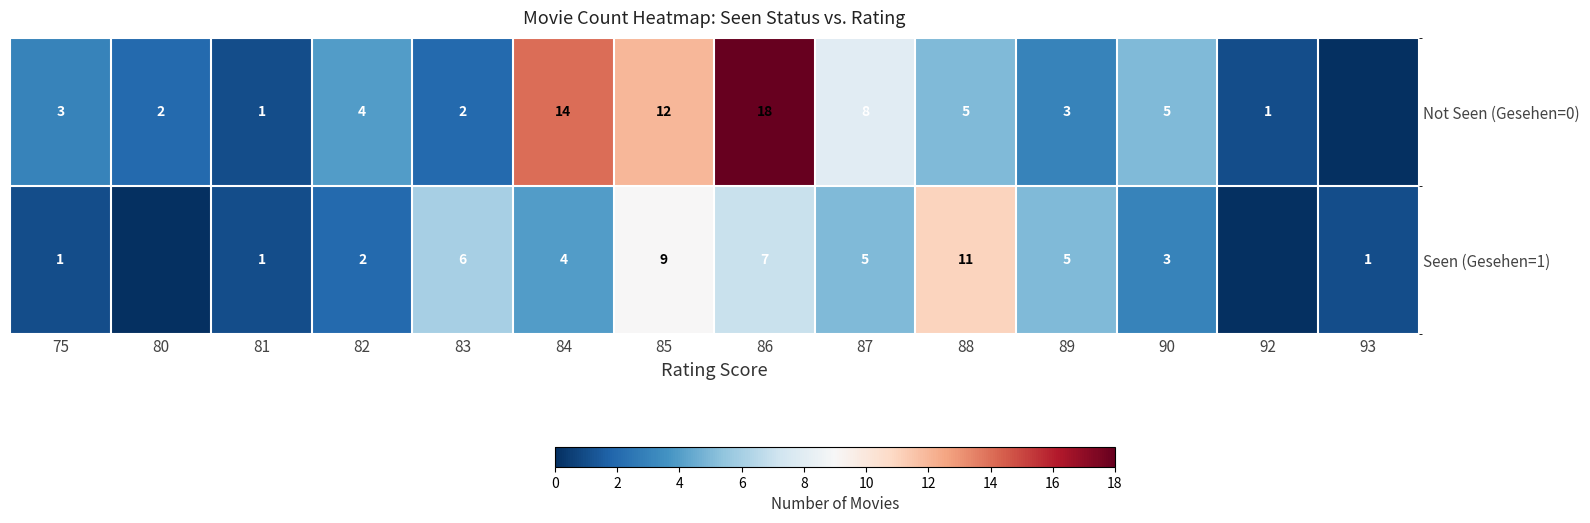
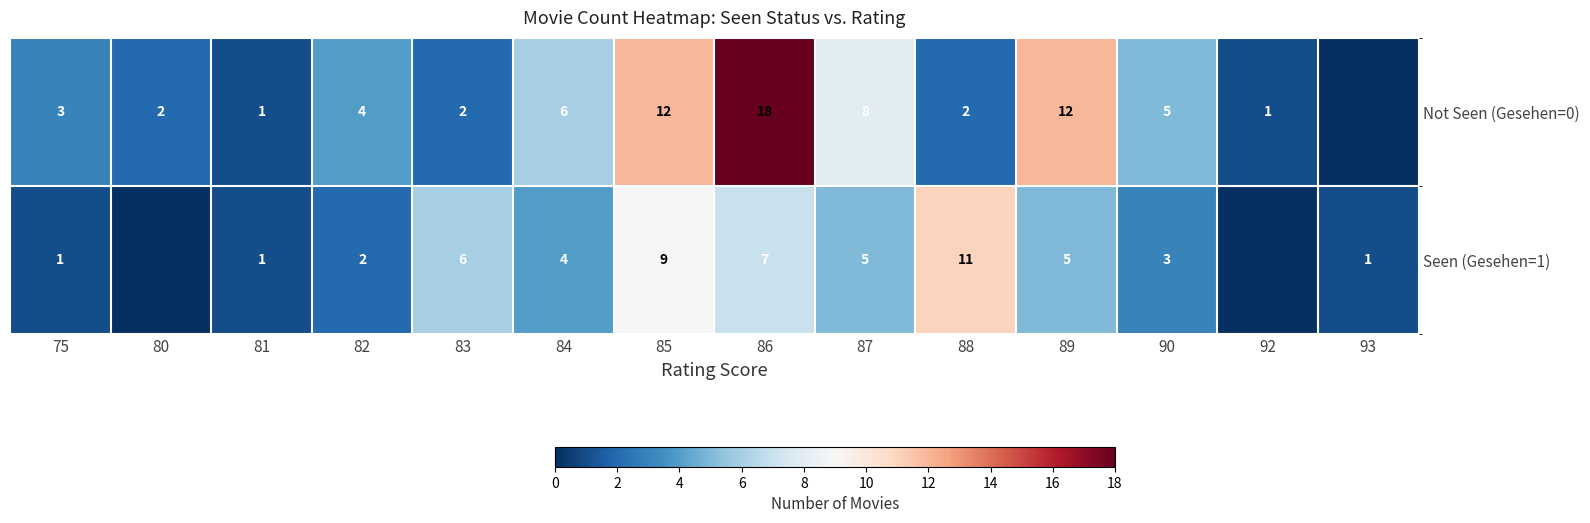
  {
    "Not Seen (Gesehen=0)": {
      "75": 3,
      "80": 2,
      "81": 1,
      "82": 4,
      "83": 2,
-     "84": 14,
+     "84": 6,
      "85": 12,
      "86": 18,
-     "88": 5,
-     "89": 3,
+     "88": 2,
+     "89": 12,
      "90": 5,
      "92": 1
    },
    "Seen (Gesehen=1)": {
      "75": 1,
      "81": 1,
      "82": 2,
      "83": 6,
      "84": 4,
      "85": 9,
      "86": 7,
      "87": 5,
      "88": 11,
      "89": 5,
      "90": 3,
      "93": 1
    }
  }
